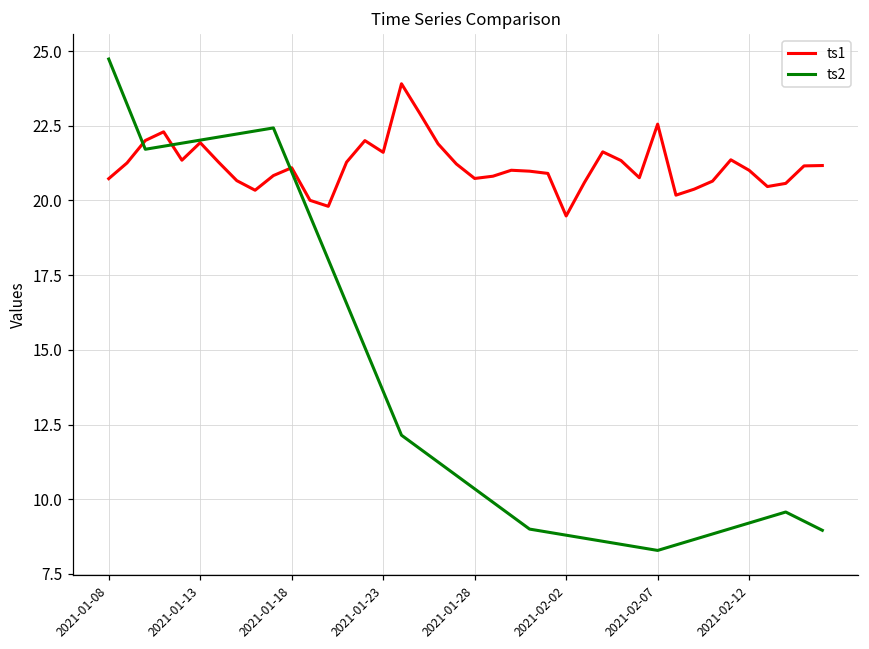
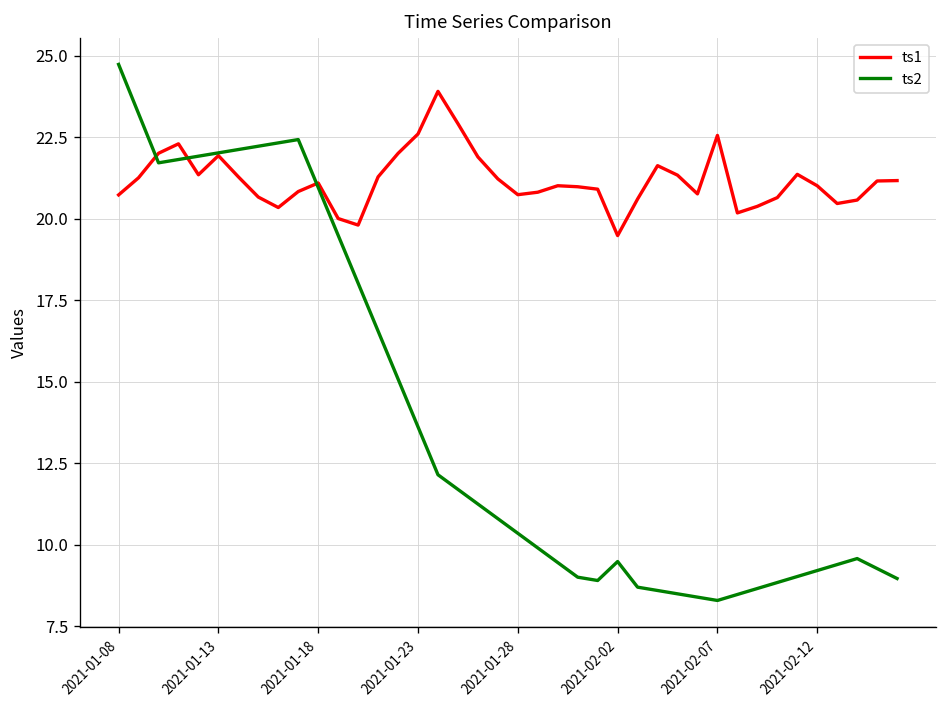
  {
    "ts1": {
      "2021-01-08": 20.7,
      "2021-01-18": 21.1,
-     "2021-01-23": 21.6,
+     "2021-01-23": 22.6,
      "2021-01-28": 20.7,
      "2021-02-02": 19.5,
      "2021-02-07": 22.6,
      "2021-02-12": 21.0
    },
    "ts2": {
      "2021-01-08": 24.7,
      "2021-01-18": 21.0,
      "2021-01-23": 13.6,
      "2021-01-28": 10.3,
-     "2021-02-02": 8.8,
+     "2021-02-02": 9.5,
      "2021-02-07": 8.3,
      "2021-02-12": 9.2
    }
  }
